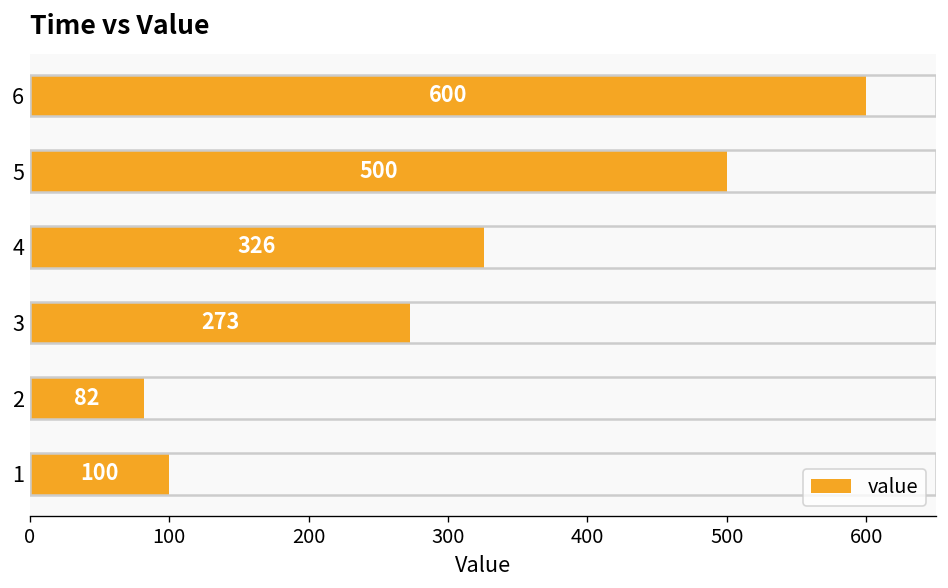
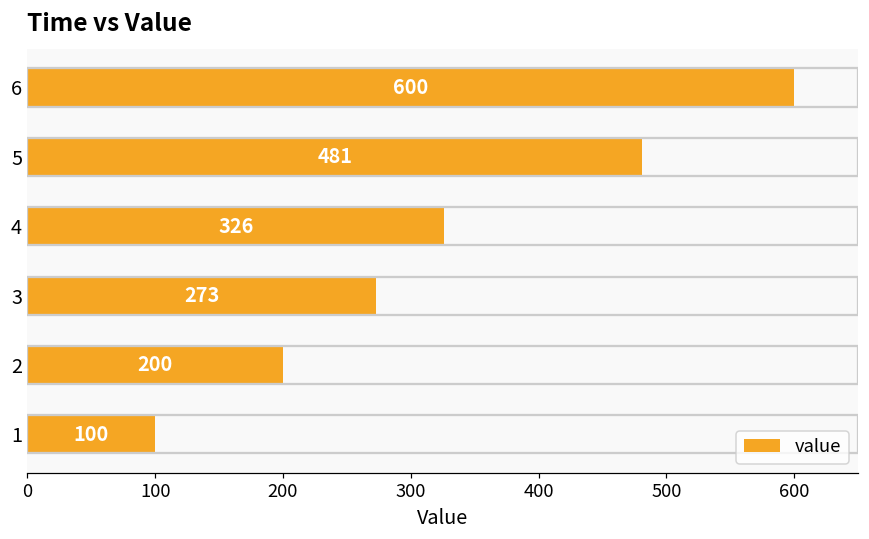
  {
    "6": 600,
-   "5": 500,
+   "5": 481,
    "4": 326,
    "3": 273,
-   "2": 82,
+   "2": 200,
    "1": 100
  }
